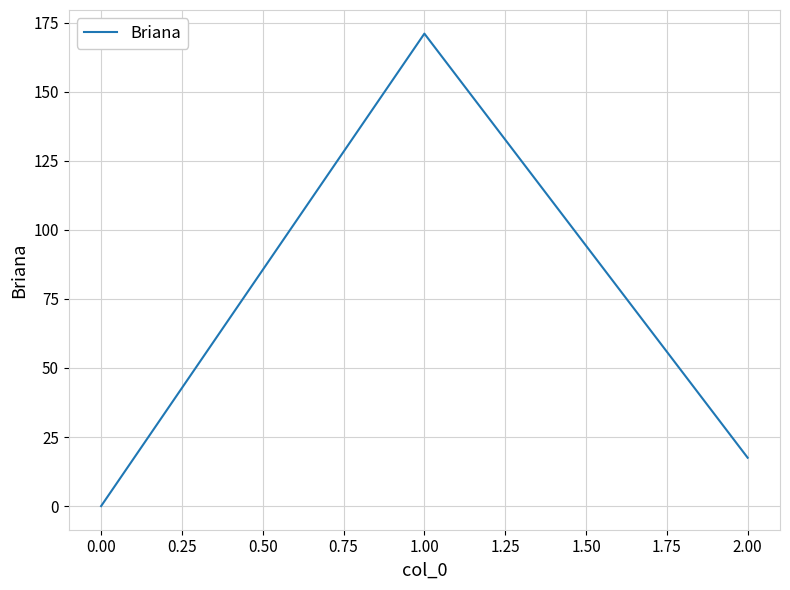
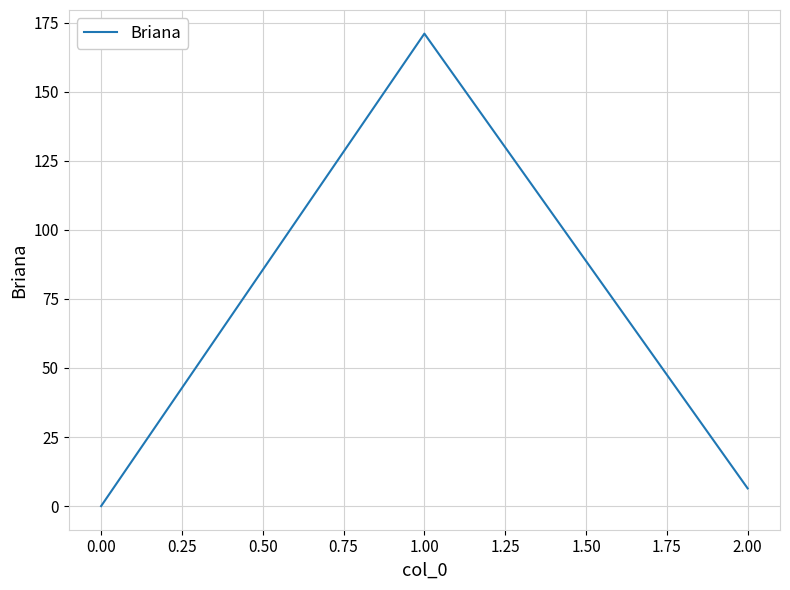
  {
    "0.00": 0,
    "1.00": 171,
-   "2.00": 18
+   "2.00": 6
  }
